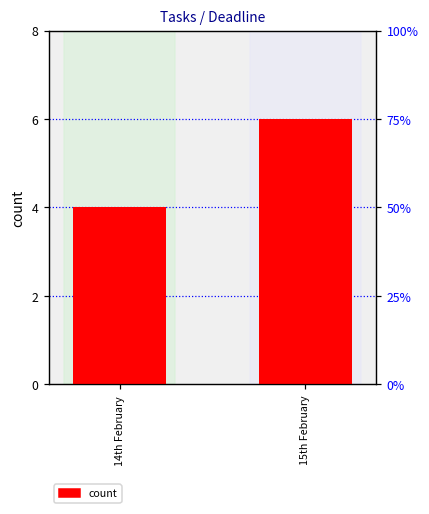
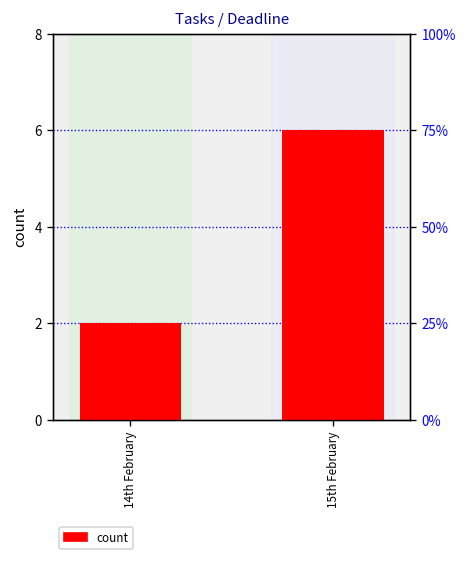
  {
-   "14th February": 4,
+   "14th February": 2,
    "15th February": 6
  }
